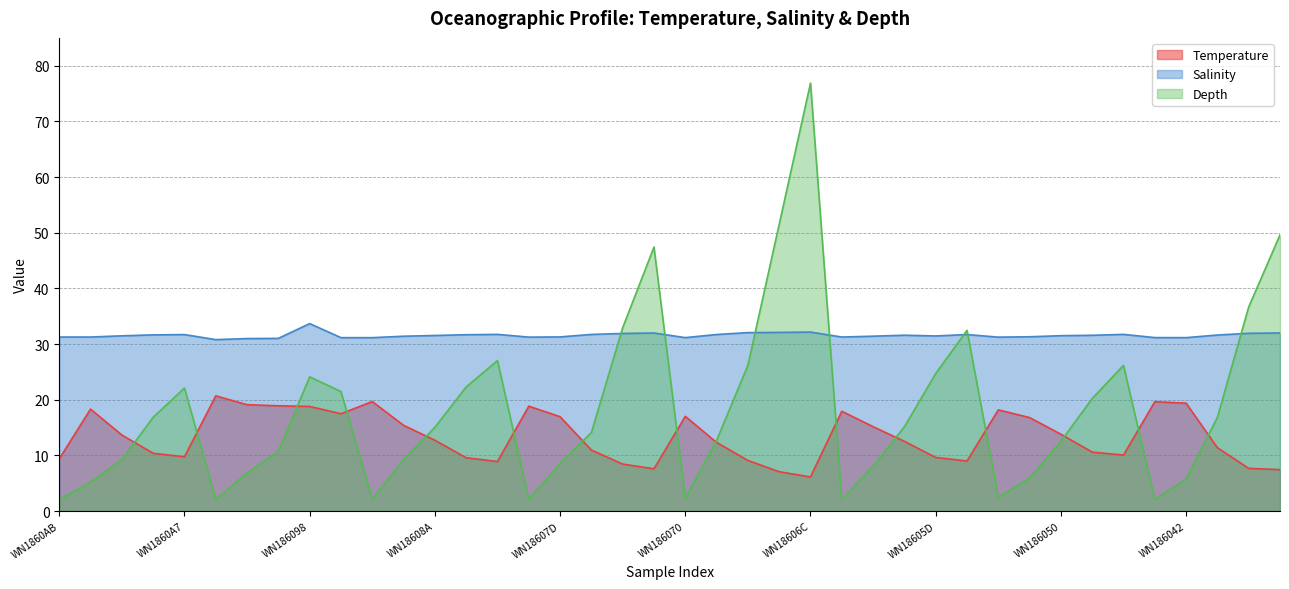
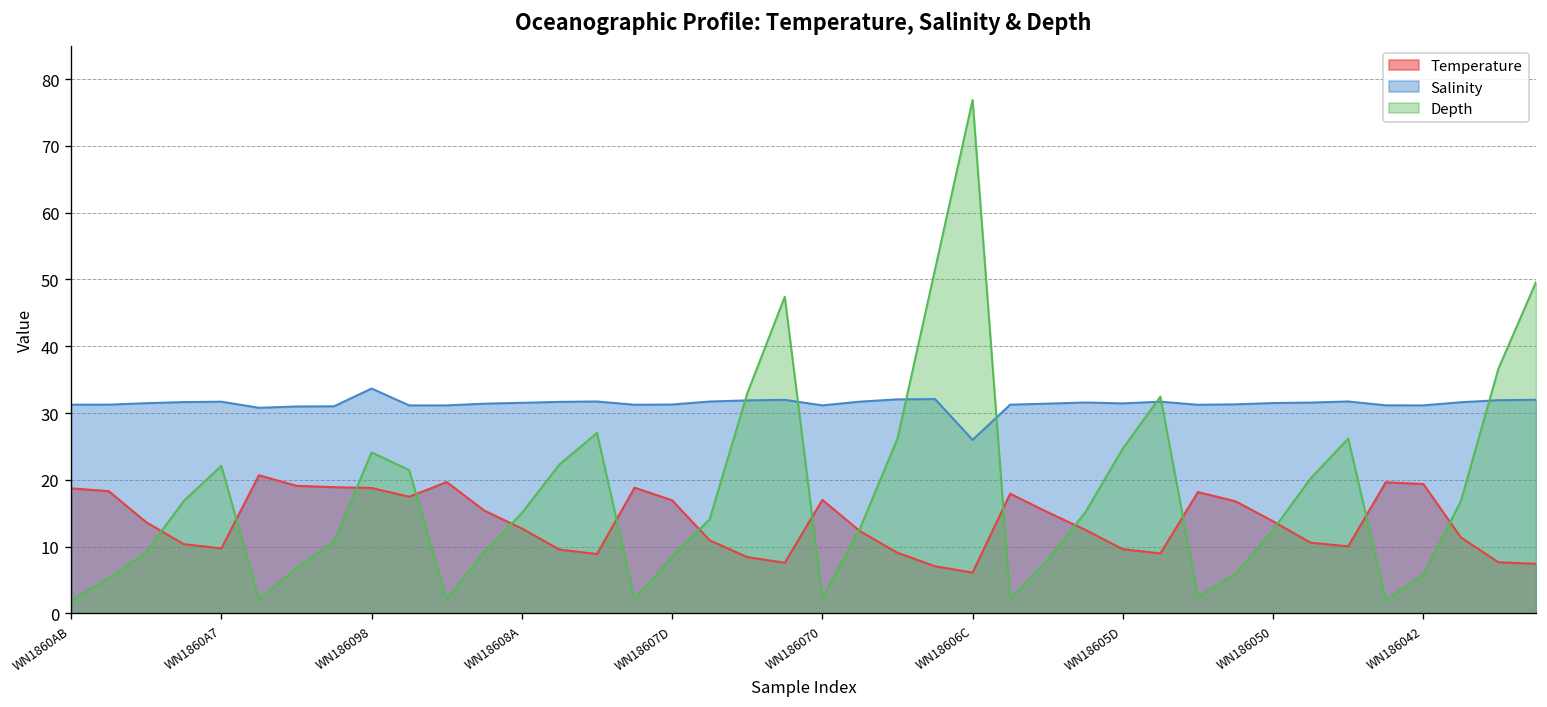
  {
    "Temperature": {
-     "WN1860AB": 9,
+     "WN1860AB": 19,
      "WN1860A7": 10,
      "WN186098": 19,
      "WN18608A": 13,
      "WN18607D": 17,
      "WN186070": 17,
      "WN18606C": 6,
      "WN18605D": 10,
      "WN186050": 14,
      "WN186042": 19
    },
    "Salinity": {
      "WN1860AB": 31,
      "WN1860A7": 32,
      "WN186098": 34,
      "WN18608A": 32,
      "WN18607D": 31,
      "WN186070": 31,
-     "WN18606C": 32,
+     "WN18606C": 26,
      "WN18605D": 31,
      "WN186050": 32,
      "WN186042": 31
    },
    "Depth": {
      "WN1860AB": 2,
      "WN1860A7": 22,
      "WN186098": 24,
      "WN18608A": 15,
      "WN18607D": 9,
      "WN186070": 2,
      "WN18606C": 77,
      "WN18605D": 25,
      "WN186050": 13,
      "WN186042": 6
    }
  }
